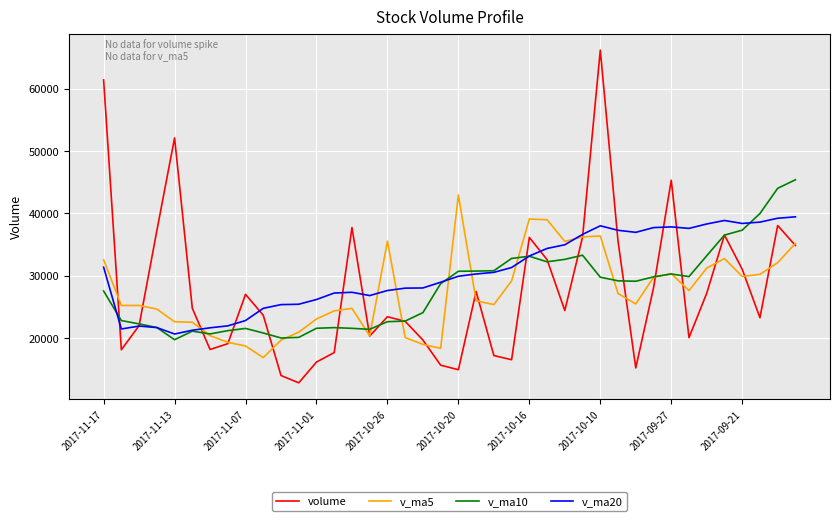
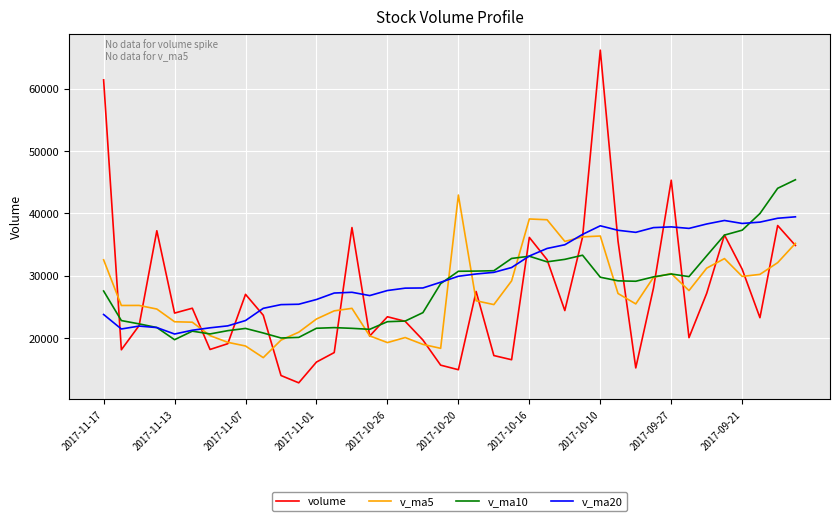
  {
    "volume": {
      "2017-11-17": 61000,
-     "2017-11-13": 52000,
+     "2017-11-13": 24000,
      "2017-11-07": 27000,
      "2017-11-01": 16000,
      "2017-10-26": 23000,
      "2017-10-20": 15000,
      "2017-10-16": 36000,
      "2017-10-10": 66000,
      "2017-09-27": 45000,
      "2017-09-21": 31000
    },
    "v_ma5": {
      "2017-11-17": 33000,
      "2017-11-13": 23000,
      "2017-11-07": 19000,
      "2017-11-01": 23000,
-     "2017-10-26": 36000,
+     "2017-10-26": 19000,
      "2017-10-20": 43000,
      "2017-10-16": 39000,
      "2017-10-10": 36000,
      "2017-09-21": 30000
    },
    "v_ma10": {
      "2017-11-17": 28000,
      "2017-11-13": 20000,
      "2017-11-07": 22000,
      "2017-11-01": 22000,
      "2017-10-26": 23000,
      "2017-10-20": 31000,
      "2017-10-10": 30000,
      "2017-09-21": 37000
    },
    "v_ma20": {
-     "2017-11-17": 31000,
+     "2017-11-17": 24000,
      "2017-11-13": 21000,
      "2017-11-07": 23000,
      "2017-11-01": 26000,
      "2017-10-26": 28000,
      "2017-10-20": 30000,
      "2017-10-10": 38000,
      "2017-09-27": 38000,
      "2017-09-21": 38000
    }
  }
